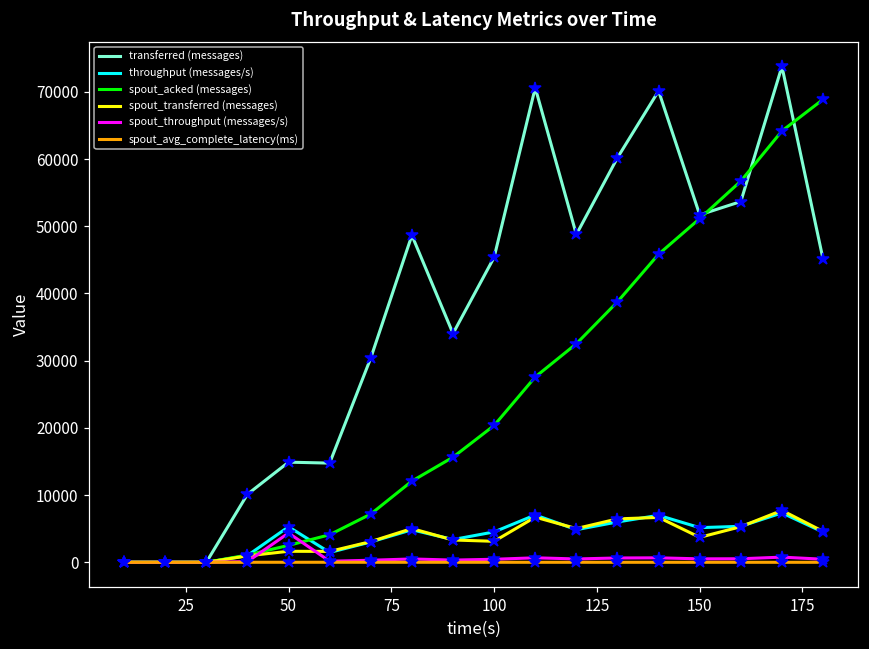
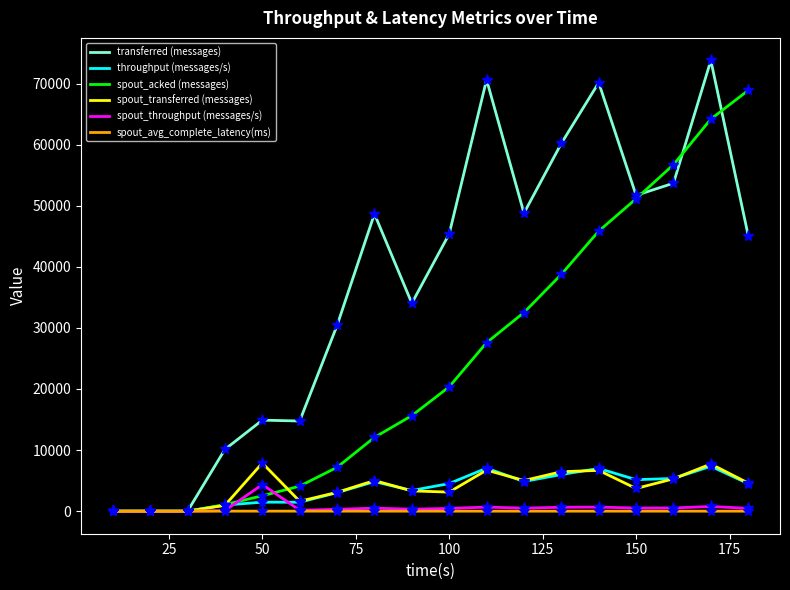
  {
    "transferred (messages)": {
      "50": 15000,
      "100": 45000,
      "150": 52000
    },
    "throughput (messages/s)": {
-     "50": 5000,
+     "50": 1000,
      "100": 5000,
      "150": 5000
    },
    "spout_acked (messages)": {
      "50": 3000,
      "100": 20000,
      "150": 51000
    },
    "spout_transferred (messages)": {
-     "50": 2000,
+     "50": 8000,
      "100": 3000,
      "150": 4000
    },
    "spout_throughput (messages/s)": {
      "50": 4000,
      "100": 0,
      "150": 1000
    },
    "spout_avg_complete_latency(ms)": {
      "50": 0,
      "100": 0,
      "150": 0
    }
  }
